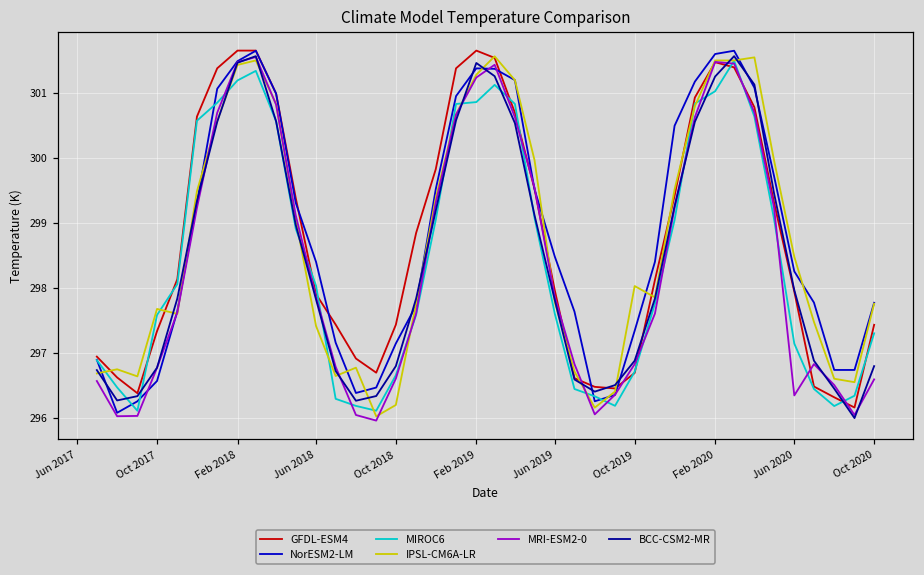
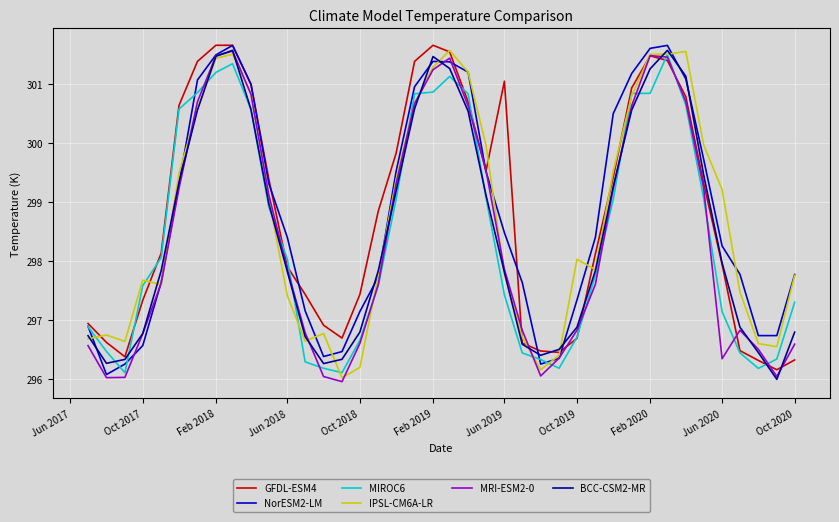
  {
    "GFDL-ESM4": {
      "Oct 2017": 297.3,
      "Feb 2018": 301.7,
      "Jun 2018": 297.9,
      "Oct 2018": 297.4,
      "Feb 2019": 301.7,
-     "Jun 2019": 298.0,
-     "Oct 2020": 297.4
+     "Jun 2019": 301.0,
+     "Oct 2020": 296.3
    },
    "MIROC6": {
      "Oct 2017": 297.6,
      "Feb 2018": 301.2,
      "Jun 2018": 298.0,
      "Oct 2018": 296.7,
      "Feb 2019": 300.9,
-     "Jun 2019": 297.6,
-     "Feb 2020": 301.0,
+     "Jun 2019": 297.4,
+     "Feb 2020": 300.8,
      "Jun 2020": 297.1,
      "Oct 2020": 297.3
    },
    "IPSL-CM6A-LR": {
      "Oct 2017": 297.7,
      "Jun 2018": 297.4,
      "Oct 2018": 296.2,
      "Feb 2019": 301.3,
      "Oct 2019": 298.0,
-     "Jun 2020": 298.5
+     "Jun 2020": 299.2
    },
    "MRI-ESM2-0": {
      "Oct 2018": 296.6,
      "Feb 2019": 301.2,
      "Jun 2019": 297.9,
      "Oct 2019": 296.8,
      "Jun 2020": 296.3,
      "Oct 2020": 296.6
    }
  }
